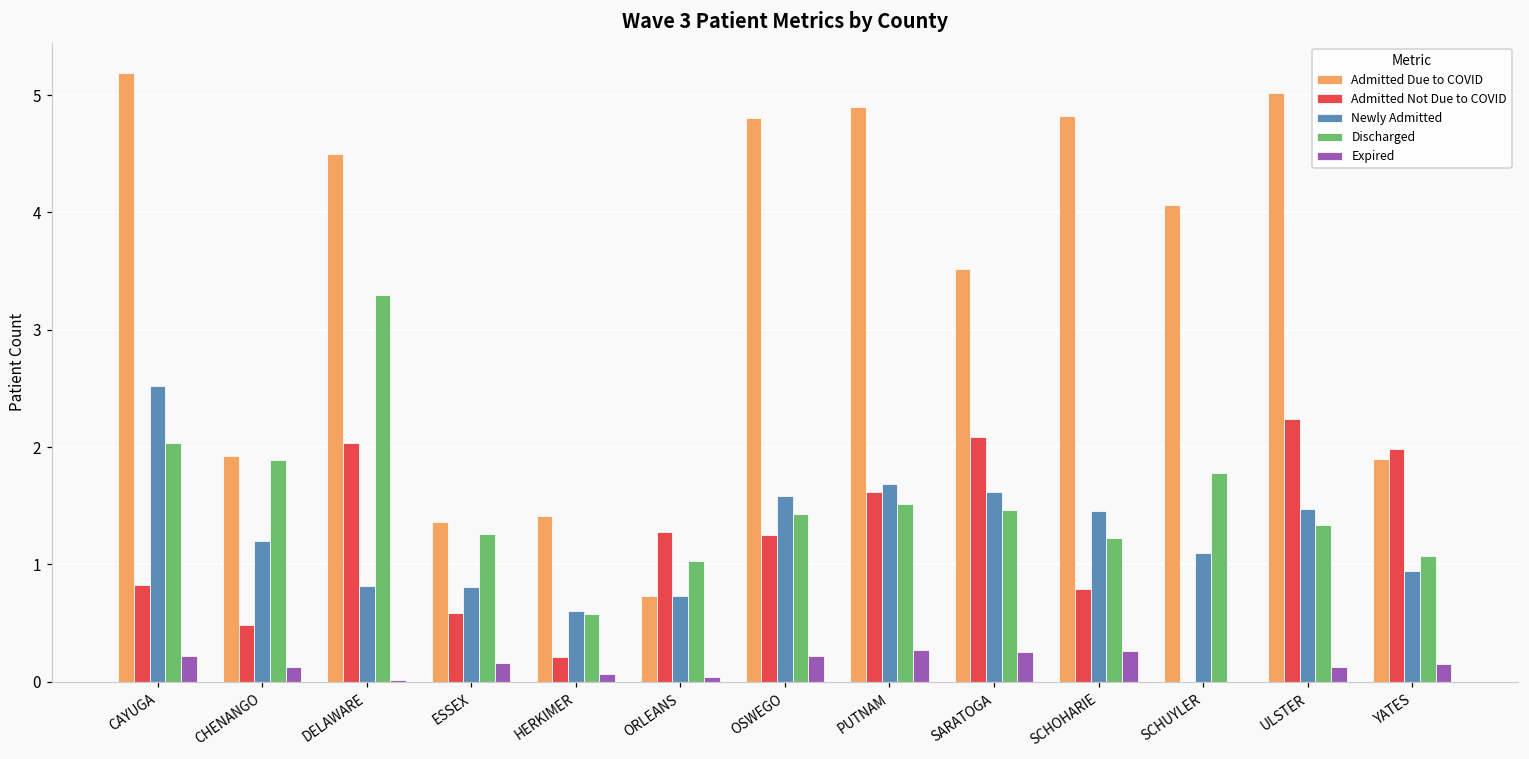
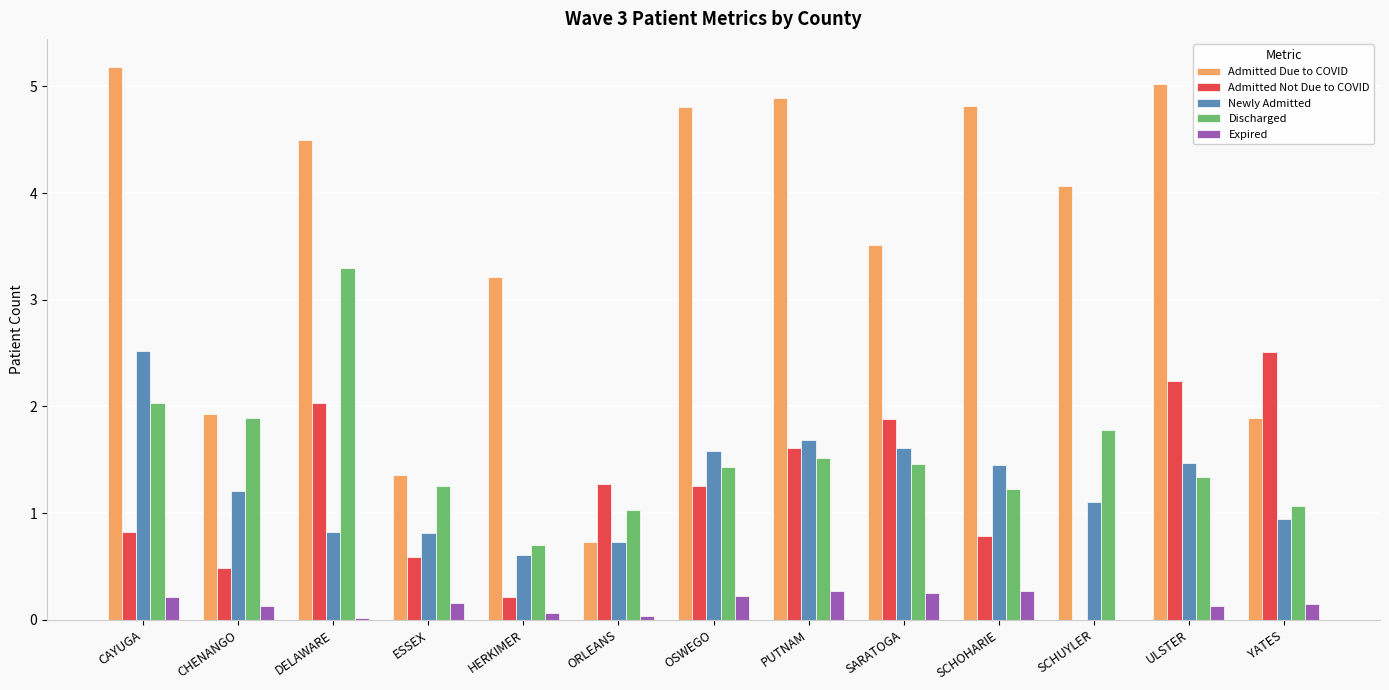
  {
    "Admitted Due to COVID": {
      "CAYUGA": 5.19,
      "CHENANGO": 1.93,
      "DELAWARE": 4.50,
      "ESSEX": 1.36,
-     "HERKIMER": 1.41,
+     "HERKIMER": 3.21,
      "ORLEANS": 0.73,
      "OSWEGO": 4.81,
      "PUTNAM": 4.89,
      "SARATOGA": 3.52,
      "SCHOHARIE": 4.82,
      "SCHUYLER": 4.06,
      "ULSTER": 5.02,
      "YATES": 1.90
    },
    "Admitted Not Due to COVID": {
      "CAYUGA": 0.82,
      "CHENANGO": 0.48,
      "DELAWARE": 2.03,
      "ESSEX": 0.59,
      "HERKIMER": 0.21,
      "ORLEANS": 1.28,
      "OSWEGO": 1.25,
      "PUTNAM": 1.61,
-     "SARATOGA": 2.09,
+     "SARATOGA": 1.88,
      "SCHOHARIE": 0.79,
      "SCHUYLER": 0.00,
      "ULSTER": 2.24,
-     "YATES": 1.99
+     "YATES": 2.51
    },
    "Newly Admitted": {
      "CAYUGA": 2.52,
      "CHENANGO": 1.20,
      "DELAWARE": 0.82,
      "ESSEX": 0.81,
      "HERKIMER": 0.60,
      "ORLEANS": 0.73,
      "OSWEGO": 1.58,
      "PUTNAM": 1.68,
      "SARATOGA": 1.61,
      "SCHOHARIE": 1.45,
      "SCHUYLER": 1.10,
      "ULSTER": 1.47,
      "YATES": 0.95
    },
    "Discharged": {
      "CAYUGA": 2.04,
      "CHENANGO": 1.89,
      "DELAWARE": 3.30,
      "ESSEX": 1.26,
-     "HERKIMER": 0.58,
+     "HERKIMER": 0.70,
      "ORLEANS": 1.03,
      "OSWEGO": 1.43,
      "PUTNAM": 1.51,
      "SARATOGA": 1.46,
      "SCHOHARIE": 1.22,
      "SCHUYLER": 1.78,
      "ULSTER": 1.34,
      "YATES": 1.07
    },
    "Expired": {
      "CAYUGA": 0.22,
      "CHENANGO": 0.13,
      "ESSEX": 0.16,
      "HERKIMER": 0.06,
      "ORLEANS": 0.04,
      "OSWEGO": 0.22,
      "PUTNAM": 0.27,
      "SARATOGA": 0.25,
      "SCHOHARIE": 0.27,
      "SCHUYLER": 0.00,
      "ULSTER": 0.13,
      "YATES": 0.15
    }
  }
